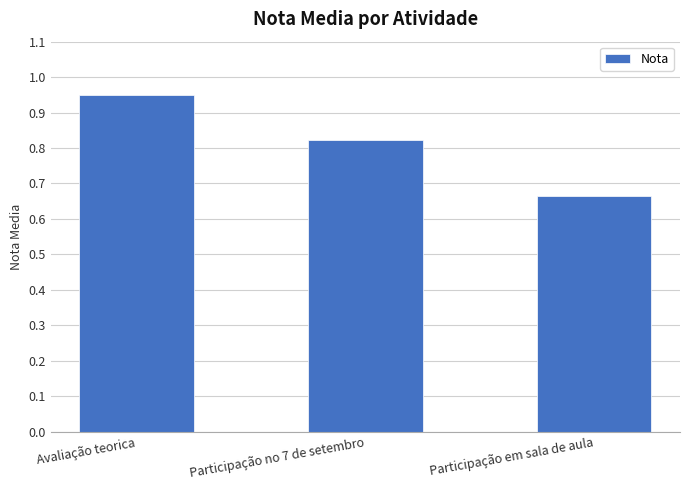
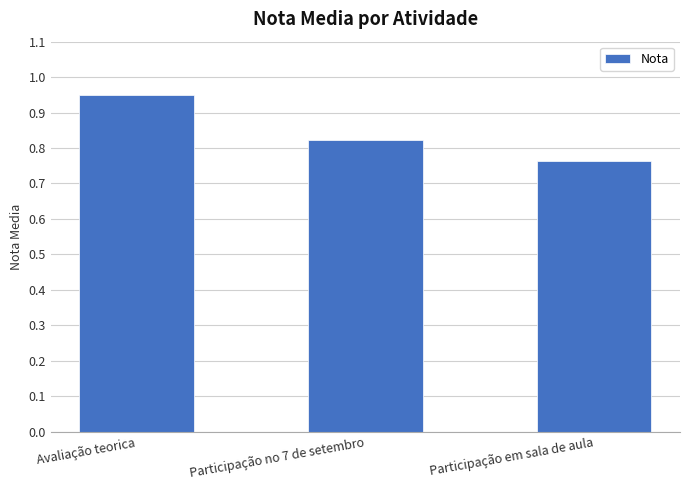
  {
    "Avaliação teorica": 0.95,
    "Participação no 7 de setembro": 0.82,
-   "Participação em sala de aula": 0.66
+   "Participação em sala de aula": 0.76
  }
